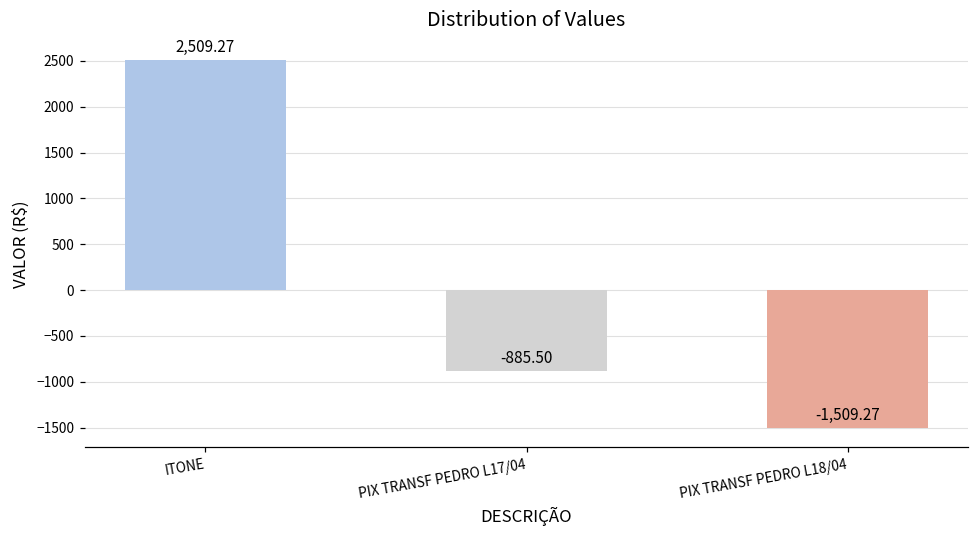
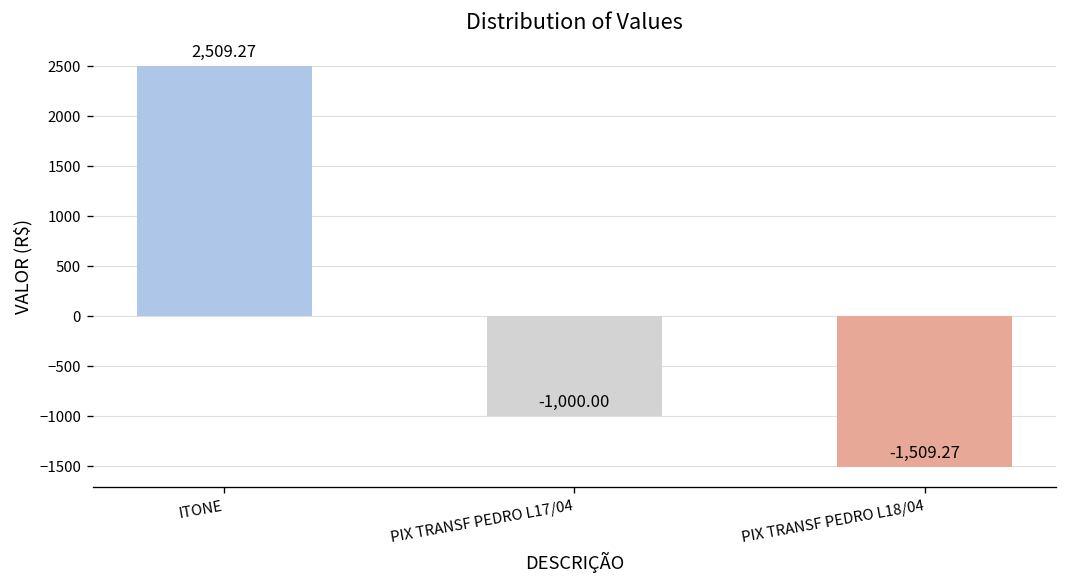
  {
    "ITONE": "2,509.27",
-   "PIX TRANSF PEDRO L17/04": "-885.50",
+   "PIX TRANSF PEDRO L17/04": "-1,000.00",
    "PIX TRANSF PEDRO L18/04": "-1,509.27"
  }
